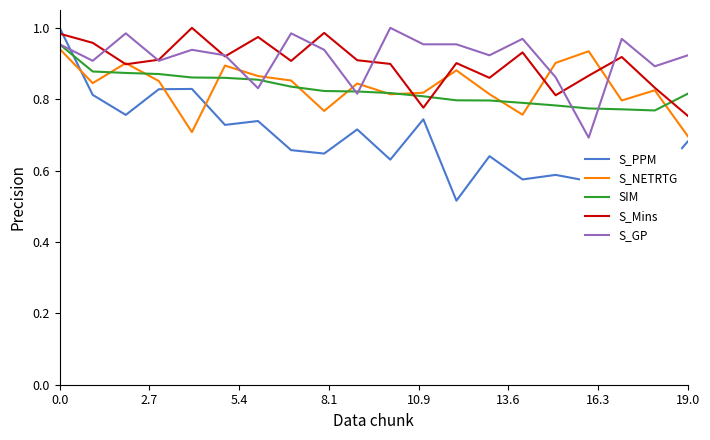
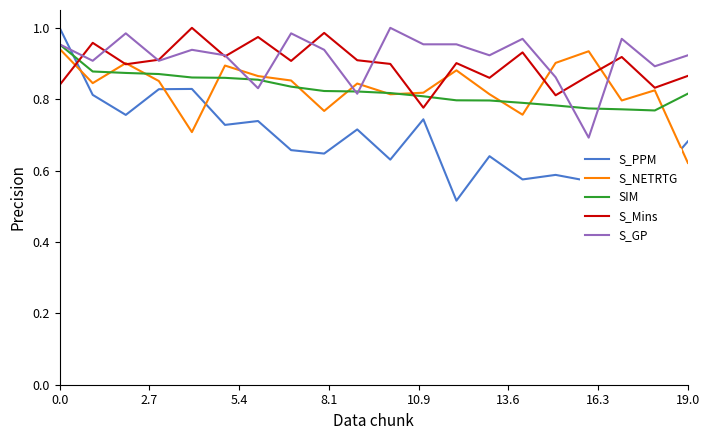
  {
    "S_PPM": {
      "0.0": 1.00,
      "19.0": 0.68
    },
    "S_NETRTG": {
      "0.0": 0.94,
-     "19.0": 0.70
+     "19.0": 0.62
    },
    "SIM": {
      "19.0": 0.82
    },
    "S_Mins": {
-     "0.0": 0.98,
-     "19.0": 0.75
+     "0.0": 0.84,
+     "19.0": 0.87
    },
    "S_GP": {
      "19.0": 0.92
    }
  }
